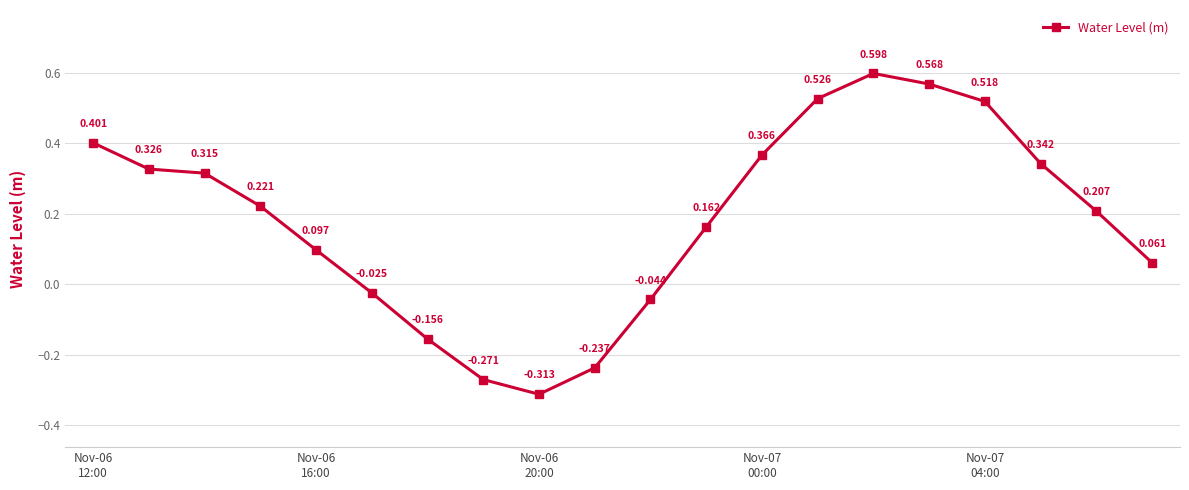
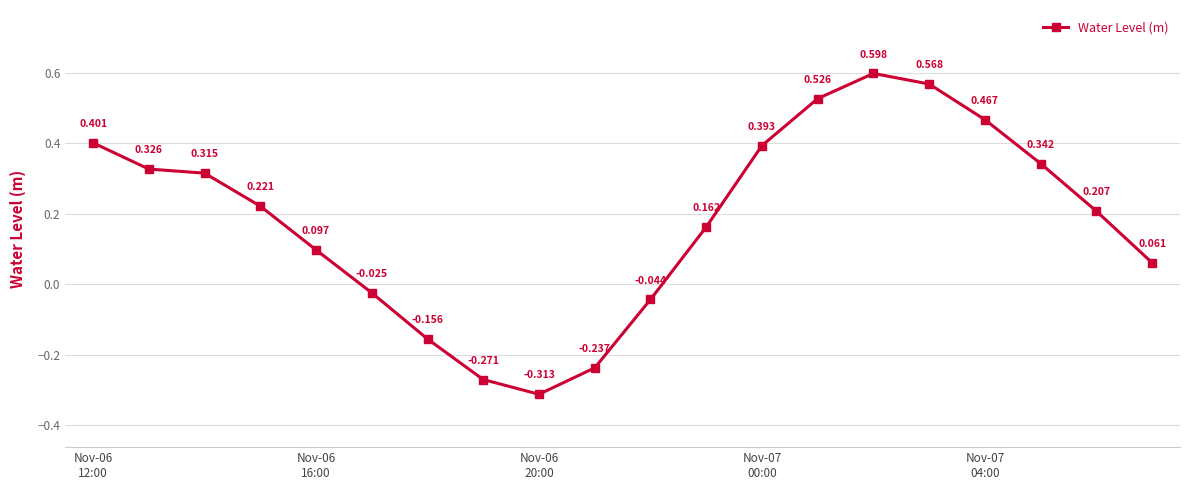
  {
    "Nov-06 12:00": 0.401,
    "Nov-06 16:00": 0.097,
    "Nov-06 20:00": -0.313,
-   "Nov-07 00:00": 0.366,
-   "Nov-07 04:00": 0.518
+   "Nov-07 00:00": 0.393,
+   "Nov-07 04:00": 0.467
  }
